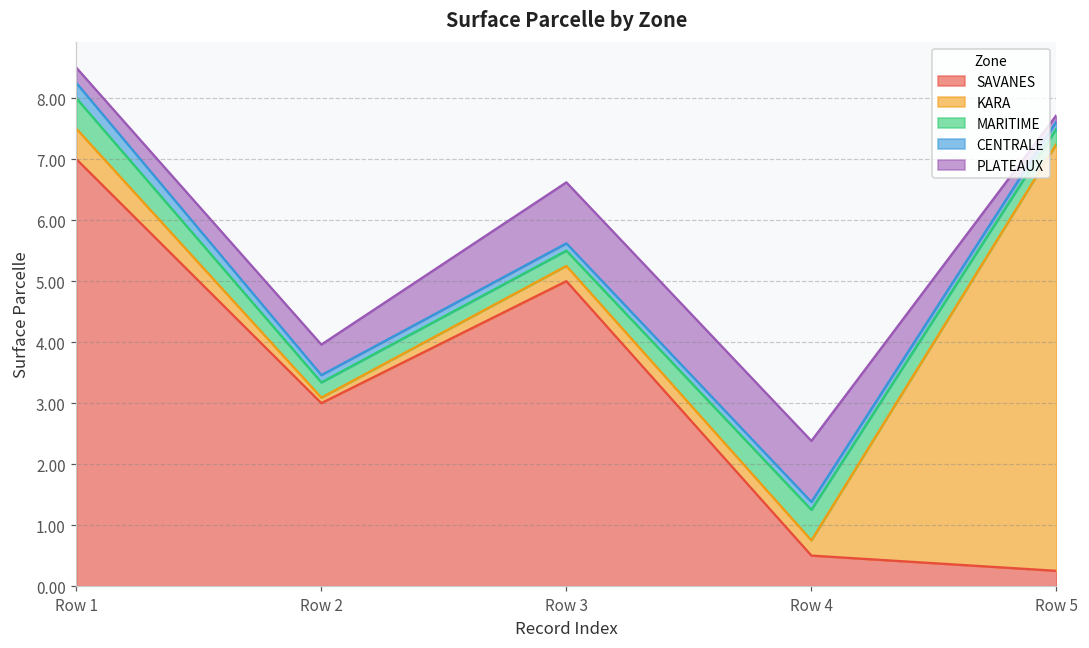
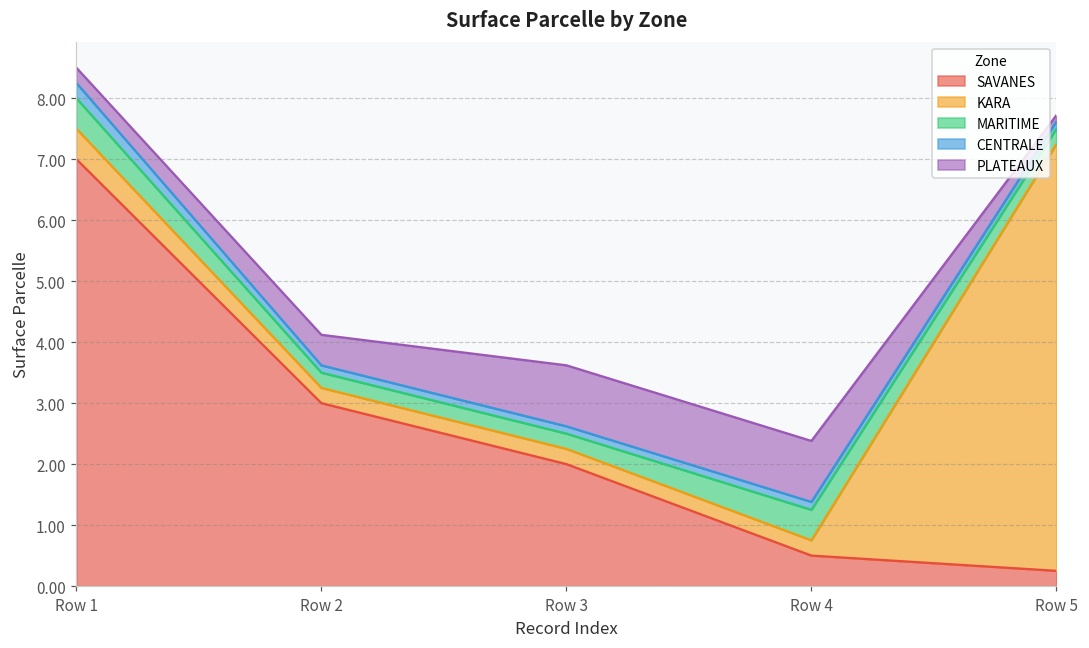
  {
    "SAVANES": {
      "Row 1": 7,
      "Row 2": 3,
-     "Row 3": 5,
+     "Row 3": 2,
      "Row 4": 0.5,
      "Row 5": 0.3
    },
    "KARA": {
      "Row 1": 0.5,
-     "Row 2": 0.1,
+     "Row 2": 0.3,
      "Row 3": 0.3,
      "Row 4": 0.3,
      "Row 5": 7.0
    },
    "MARITIME": {
      "Row 1": 0.5,
      "Row 2": 0.3,
      "Row 3": 0.3,
      "Row 4": 0.5,
      "Row 5": 0.3
    },
    "CENTRALE": {
      "Row 1": 0.3,
      "Row 2": 0.1,
      "Row 3": 0.1,
      "Row 4": 0.1,
      "Row 5": 0.1
    },
    "PLATEAUX": {
      "Row 1": 0.3,
      "Row 2": 0.5,
      "Row 3": 1.0,
      "Row 4": 1.0,
      "Row 5": 0.1
    }
  }
